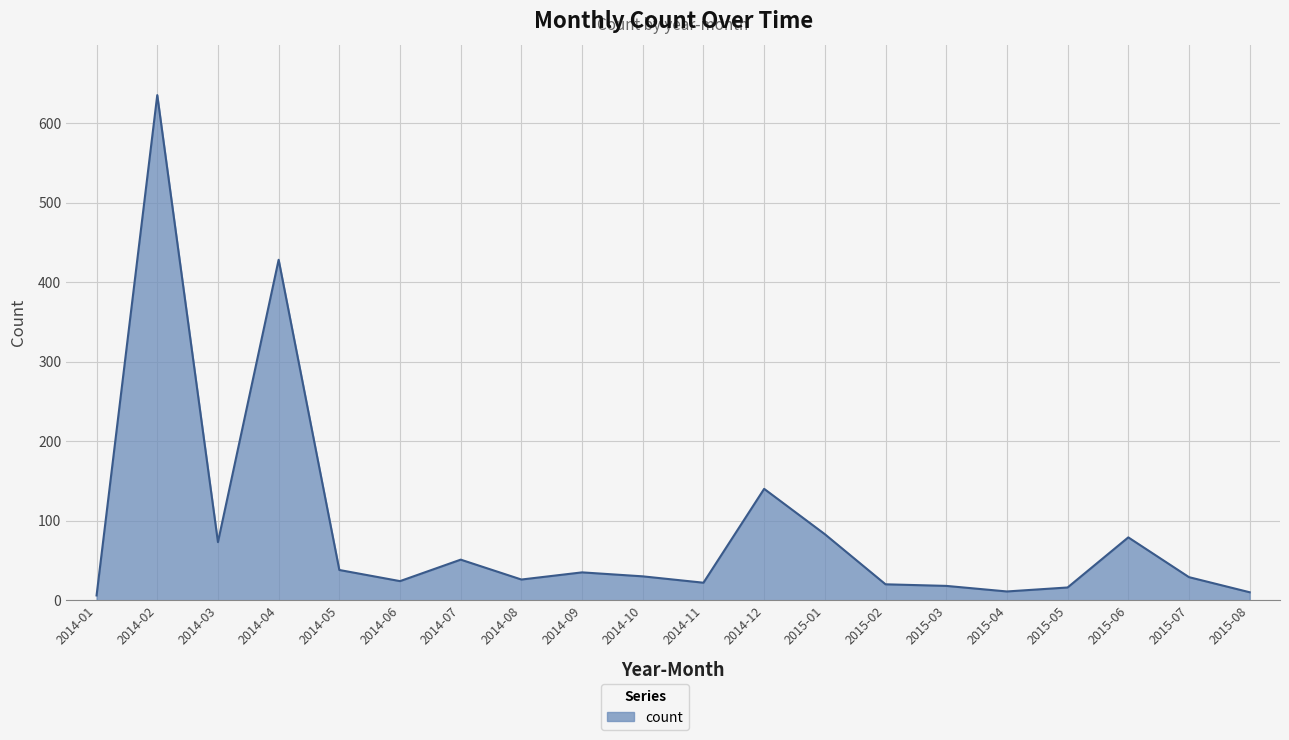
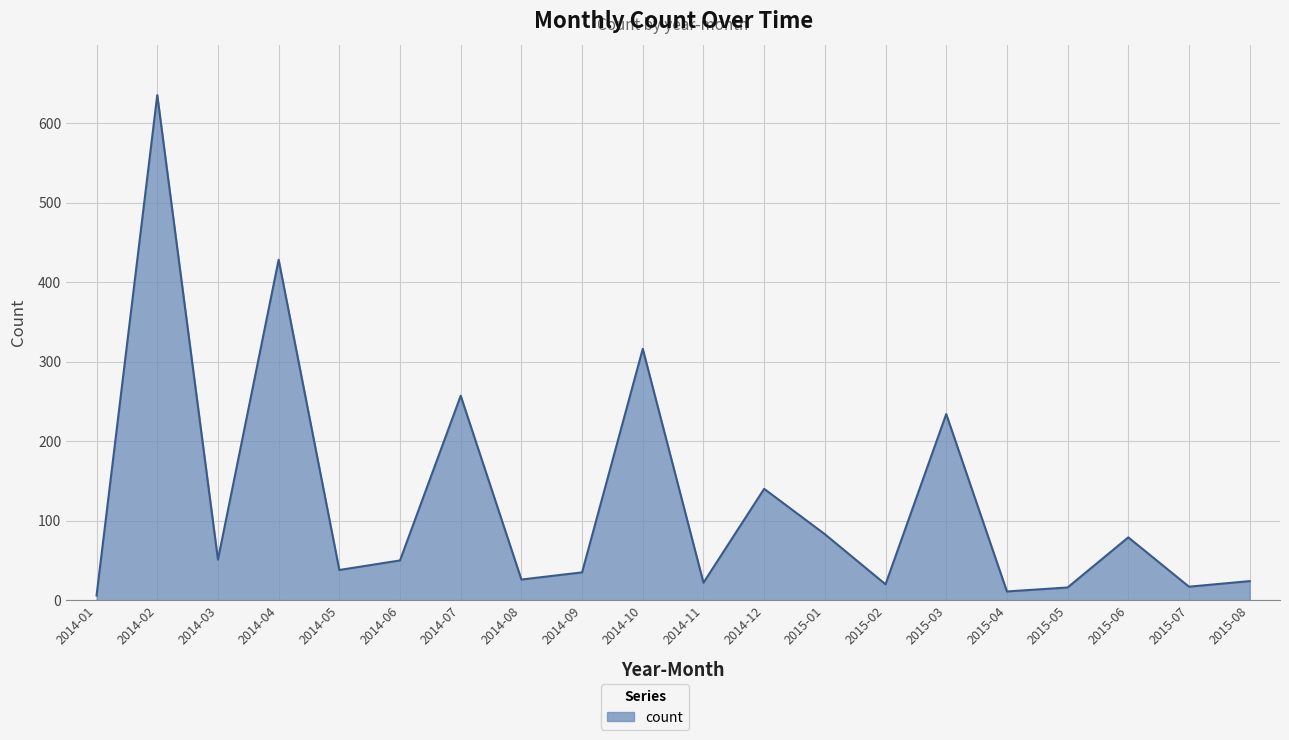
  {
    "2014-01": 10,
    "2014-02": 640,
-   "2014-03": 70,
+   "2014-03": 50,
    "2014-04": 430,
    "2014-05": 40,
-   "2014-06": 20,
-   "2014-07": 50,
+   "2014-06": 50,
+   "2014-07": 260,
    "2014-08": 30,
    "2014-09": 40,
-   "2014-10": 30,
+   "2014-10": 320,
    "2014-11": 20,
    "2014-12": 140,
    "2015-01": 80,
    "2015-02": 20,
-   "2015-03": 20,
+   "2015-03": 230,
    "2015-04": 10,
    "2015-05": 20,
    "2015-06": 80,
-   "2015-07": 30,
-   "2015-08": 10
+   "2015-07": 20,
+   "2015-08": 20
  }
